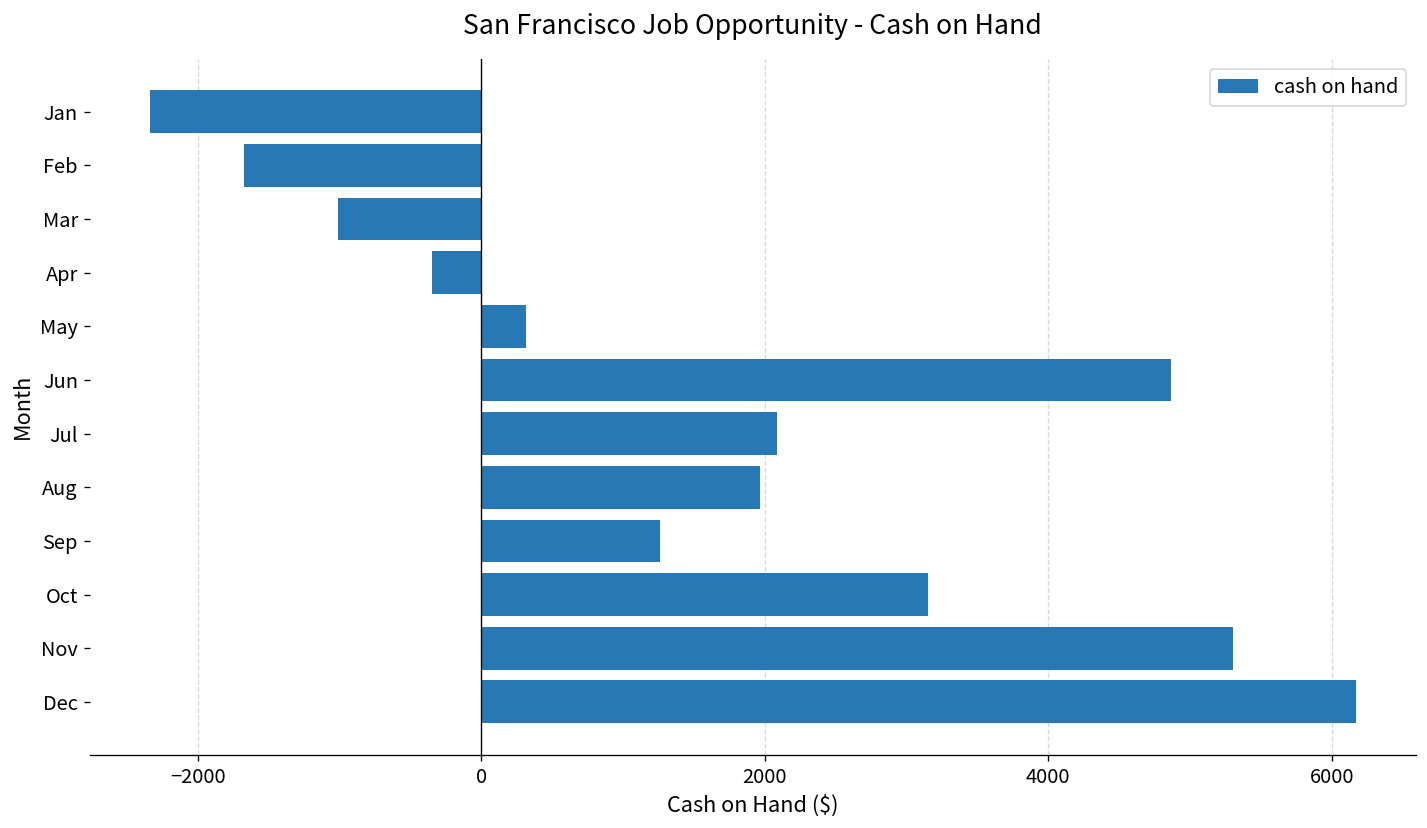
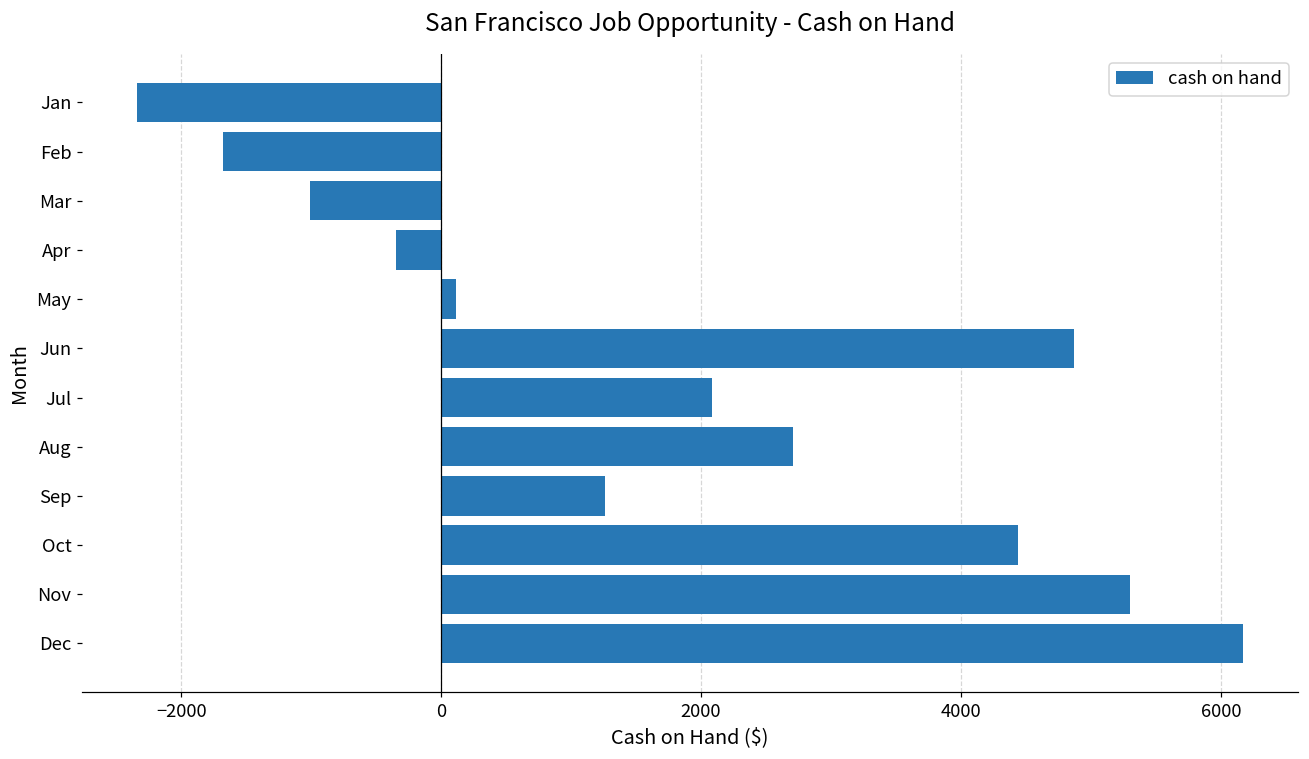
  {
    "Jan": -2340,
    "Feb": -1680,
    "Mar": -1010,
    "Apr": -350,
-   "May": 310,
+   "May": 110,
    "Jun": 4870,
    "Jul": 2090,
-   "Aug": 1970,
+   "Aug": 2710,
    "Sep": 1260,
-   "Oct": 3150,
+   "Oct": 4440,
    "Nov": 5300,
    "Dec": 6170
  }
